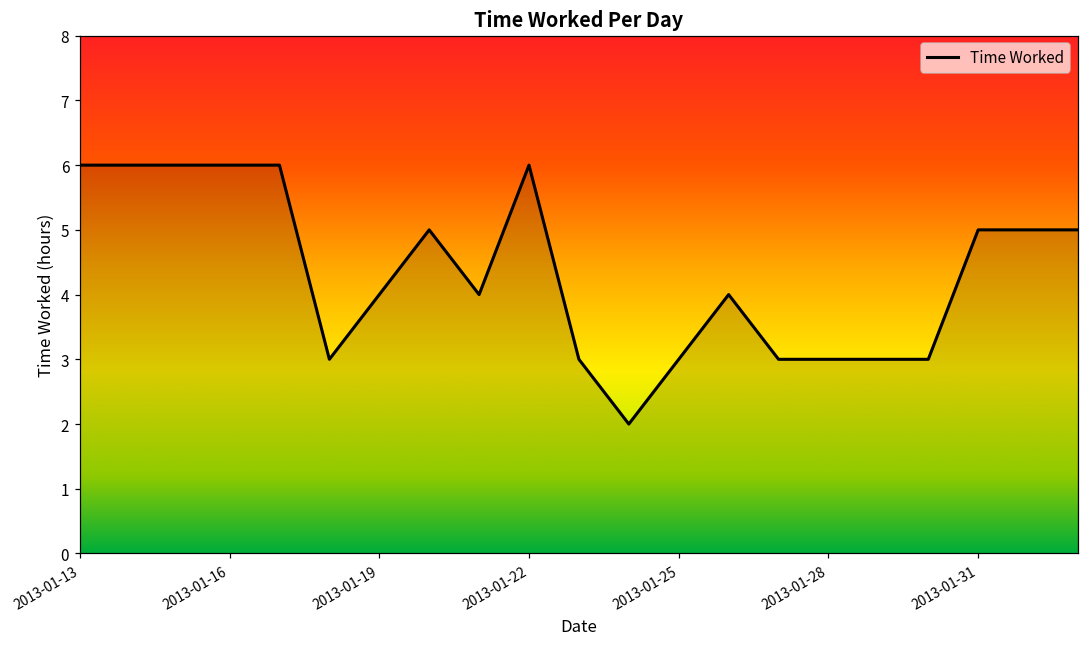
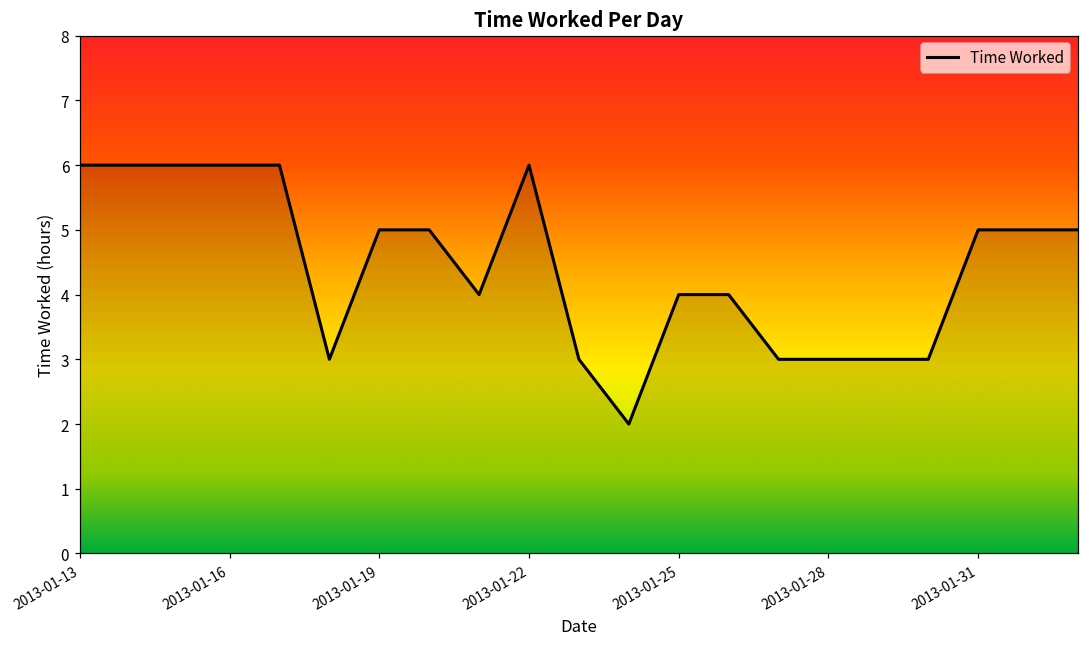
  {
    "2013-01-13": 6,
    "2013-01-16": 6,
-   "2013-01-19": 4,
+   "2013-01-19": 5,
    "2013-01-22": 6,
-   "2013-01-25": 3,
+   "2013-01-25": 4,
    "2013-01-28": 3,
    "2013-01-31": 5
  }
